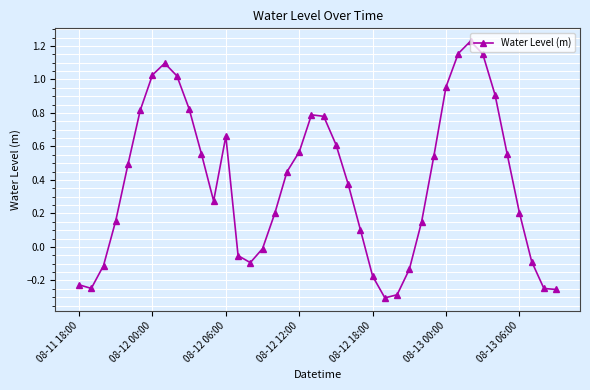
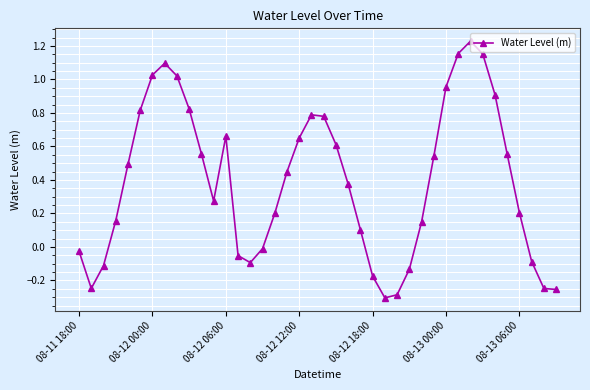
  {
-   "08-11 18:00": -0.23,
+   "08-11 18:00": -0.03,
    "08-12 00:00": 1.03,
    "08-12 06:00": 0.66,
-   "08-12 12:00": 0.57,
+   "08-12 12:00": 0.65,
    "08-12 18:00": -0.18,
    "08-13 00:00": 0.96,
    "08-13 06:00": 0.20
  }
